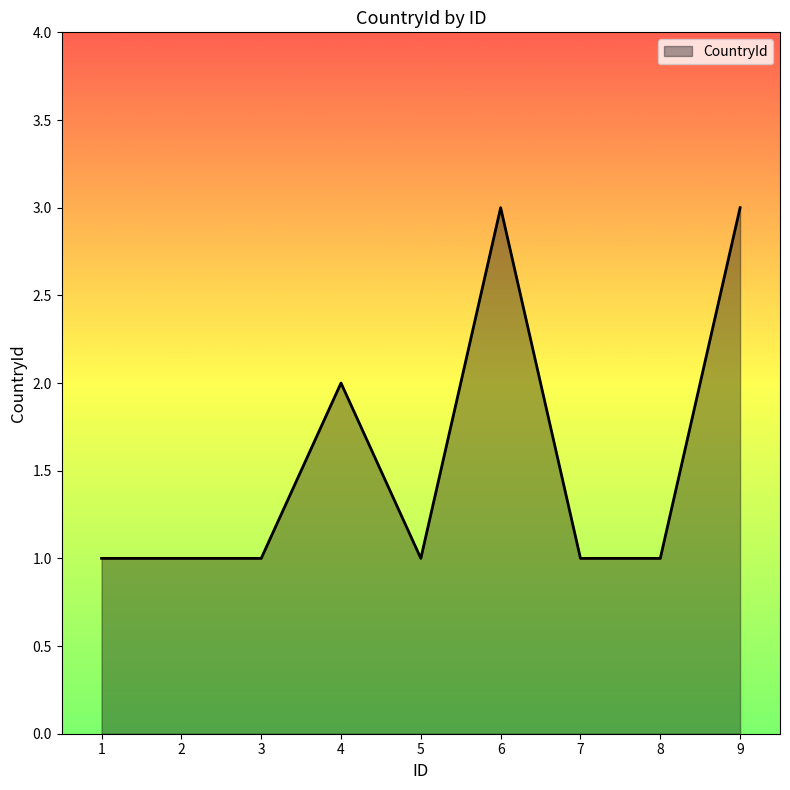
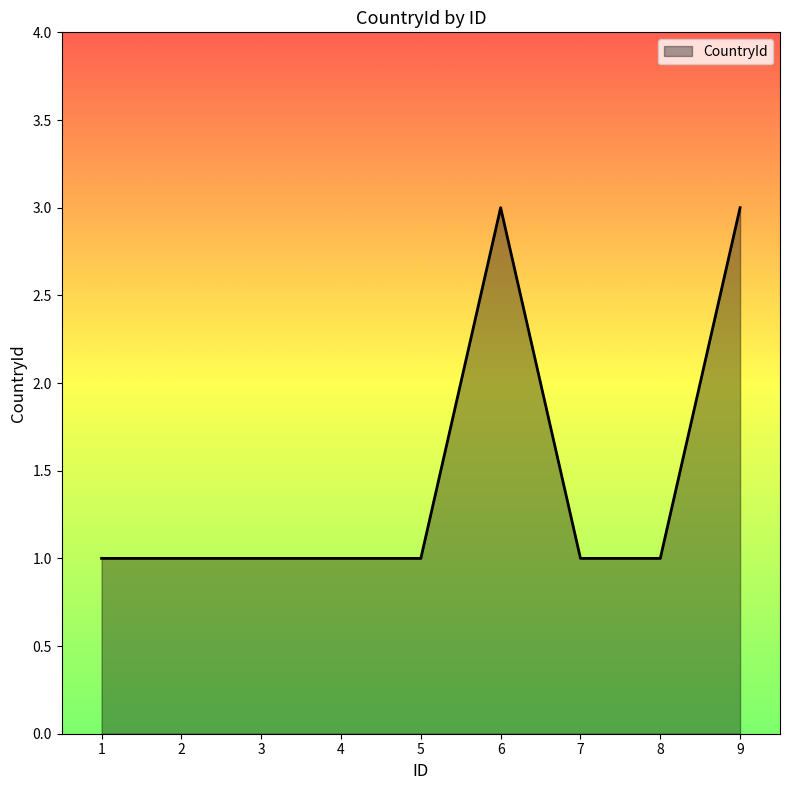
  {
    "1": 1,
    "2": 1,
    "3": 1,
-   "4": 2,
+   "4": 1,
    "5": 1,
    "6": 3,
    "7": 1,
    "8": 1,
    "9": 3
  }
